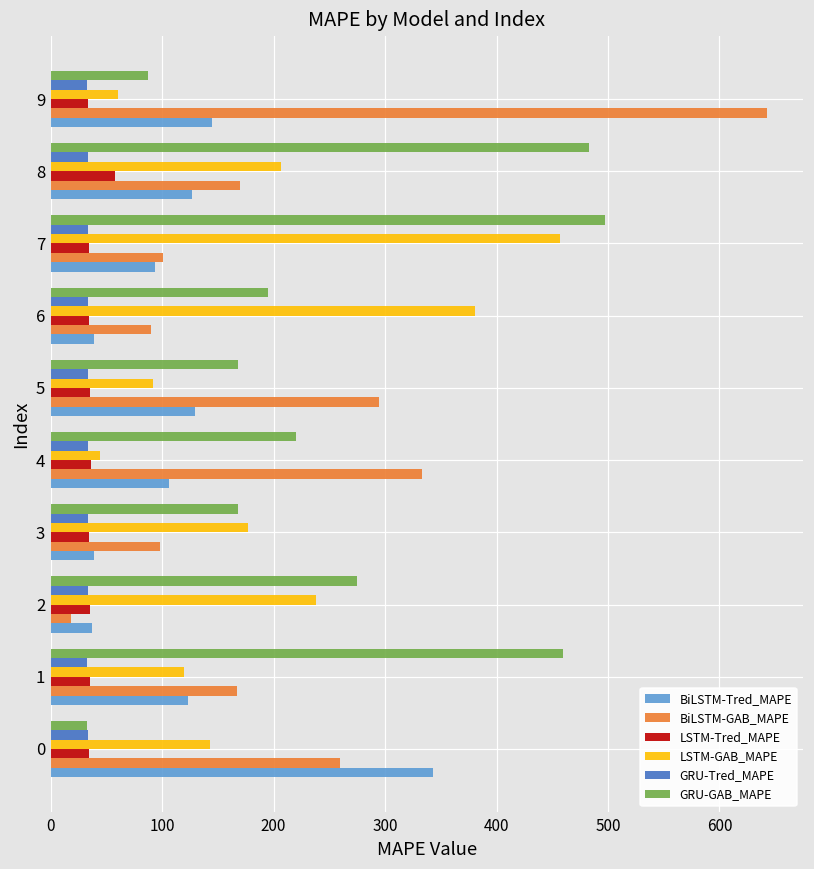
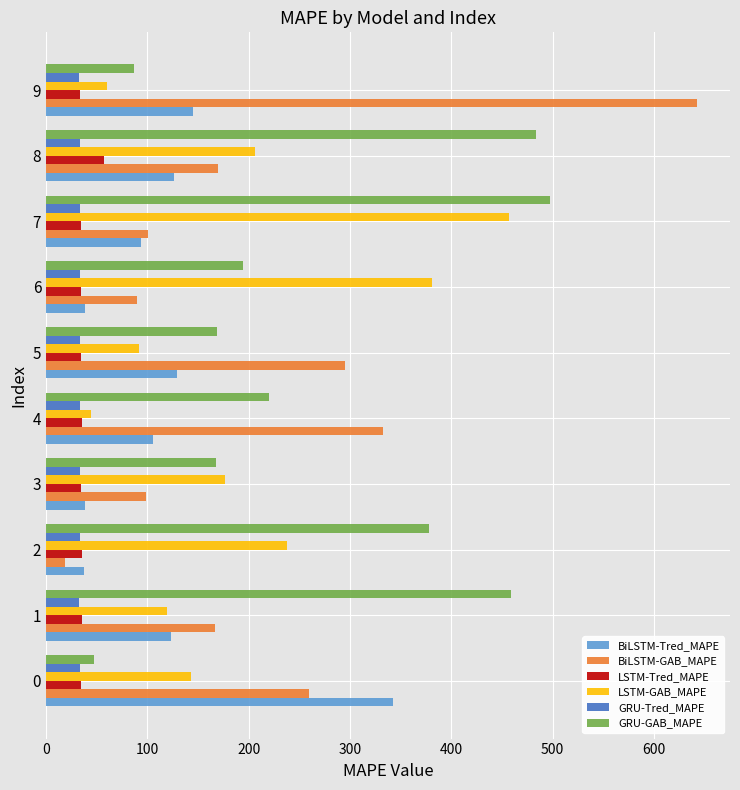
  {
    "BiLSTM-GAB_MAPE": {
      "9": 643,
      "8": 170,
      "7": 101,
      "6": 90,
      "5": 295,
      "4": 333,
      "3": 98,
      "2": 19,
      "1": 167,
      "0": 260
    },
    "LSTM-Tred_MAPE": {
      "9": 34,
      "8": 57,
      "7": 34,
      "6": 34,
      "5": 35,
      "4": 36,
      "3": 35,
      "2": 35,
      "1": 36,
      "0": 34
    },
    "LSTM-GAB_MAPE": {
      "9": 61,
      "8": 206,
      "7": 457,
      "6": 381,
      "5": 92,
      "4": 44,
      "3": 177,
      "2": 238,
      "1": 119,
      "0": 143
    },
    "GRU-GAB_MAPE": {
      "9": 87,
      "8": 483,
      "7": 497,
      "6": 195,
      "5": 168,
      "4": 220,
      "3": 168,
-     "2": 275,
+     "2": 378,
      "1": 459,
-     "0": 33
+     "0": 48
    }
  }
